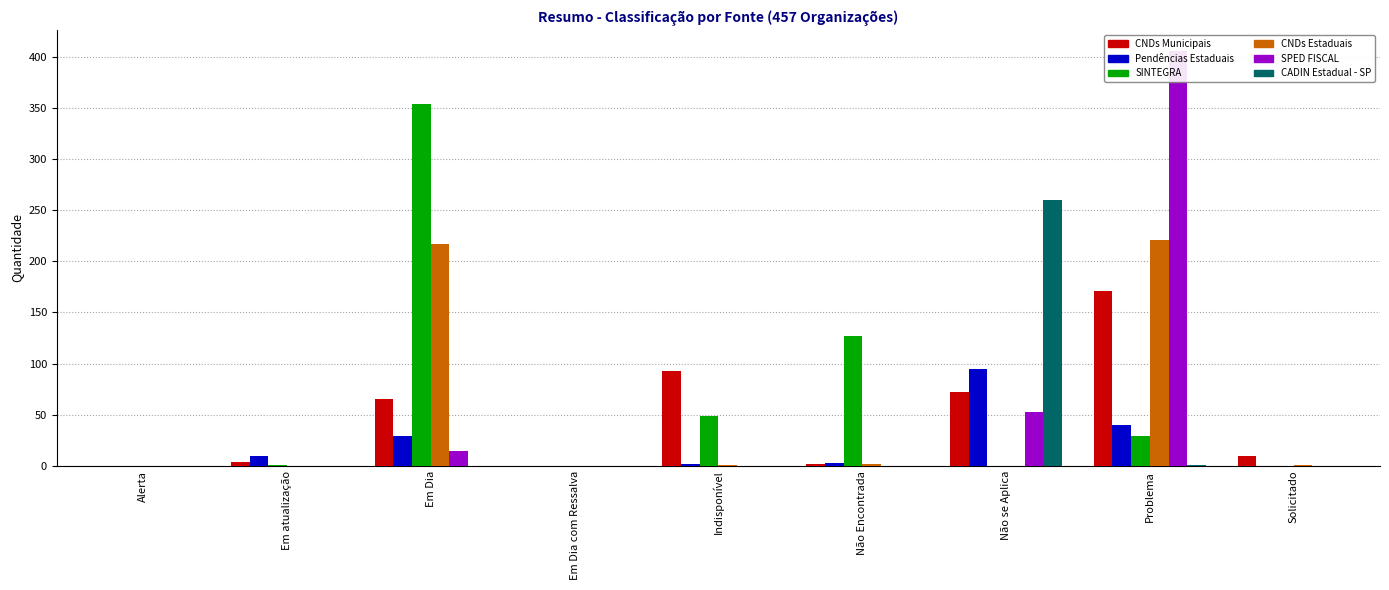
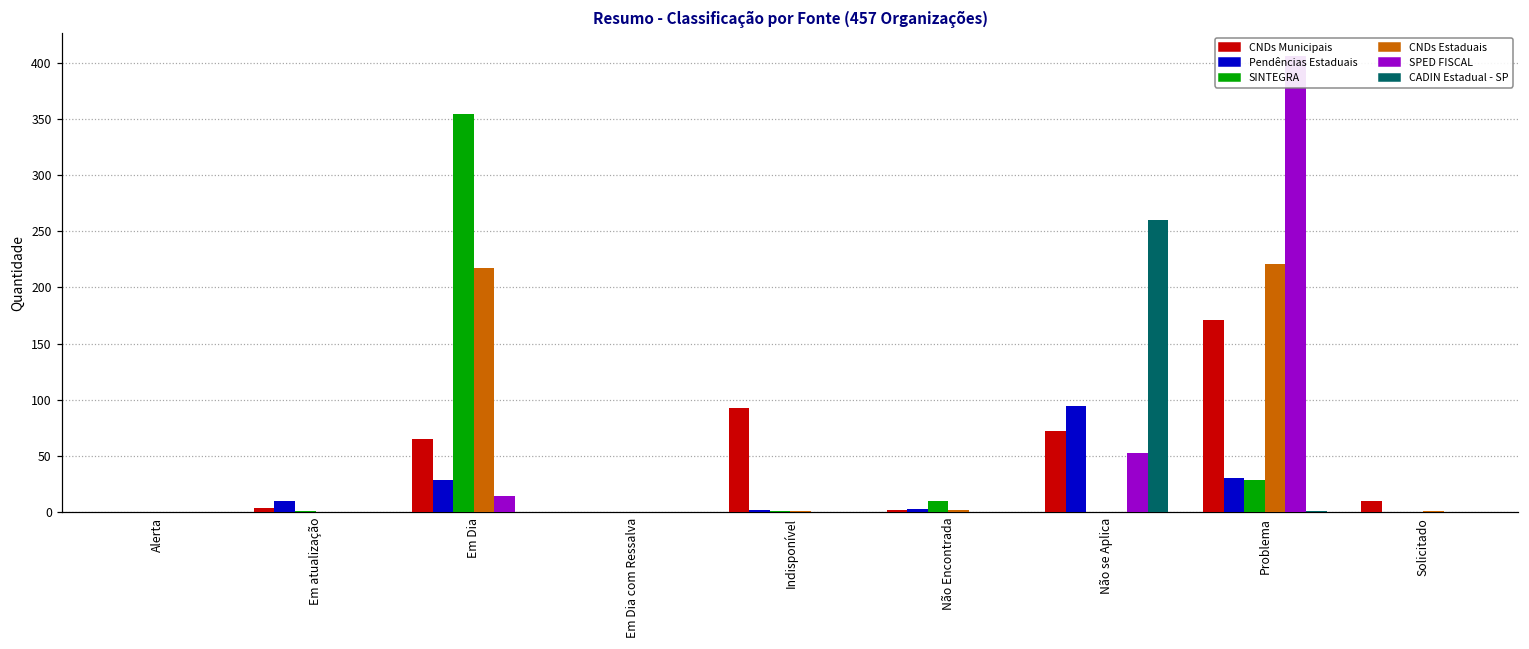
  {
    "CNDs Municipais": {
      "Alerta": 0,
      "Em atualização": 4,
      "Em Dia": 65,
      "Em Dia com Ressalva": 0,
      "Indisponível": 93,
      "Não se Aplica": 72,
      "Problema": 171,
      "Solicitado": 10
    },
    "Pendências Estaduais": {
      "Alerta": 0,
      "Em atualização": 10,
      "Em Dia": 29,
      "Em Dia com Ressalva": 0,
      "Não Encontrada": 3,
      "Não se Aplica": 95,
-     "Problema": 40,
+     "Problema": 31,
      "Solicitado": 0
    },
    "SINTEGRA": {
      "Alerta": 0,
      "Em Dia": 354,
      "Em Dia com Ressalva": 0,
-     "Indisponível": 49,
-     "Não Encontrada": 127,
+     "Indisponível": 1,
+     "Não Encontrada": 10,
      "Não se Aplica": 0,
      "Problema": 29,
      "Solicitado": 0
    },
    "CNDs Estaduais": {
      "Alerta": 0,
      "Em atualização": 0,
      "Em Dia": 217,
      "Em Dia com Ressalva": 0,
      "Não se Aplica": 0,
      "Problema": 221
    },
    "SPED FISCAL": {
      "Alerta": 0,
      "Em atualização": 0,
      "Em Dia": 15,
      "Em Dia com Ressalva": 0,
      "Indisponível": 0,
      "Não Encontrada": 0,
      "Não se Aplica": 53,
      "Solicitado": 0
    },
    "CADIN Estadual - SP": {
      "Alerta": 0,
      "Em atualização": 0,
      "Em Dia": 0,
      "Em Dia com Ressalva": 0,
      "Indisponível": 0,
      "Não Encontrada": 0,
      "Não se Aplica": 260,
      "Solicitado": 0
    }
  }
